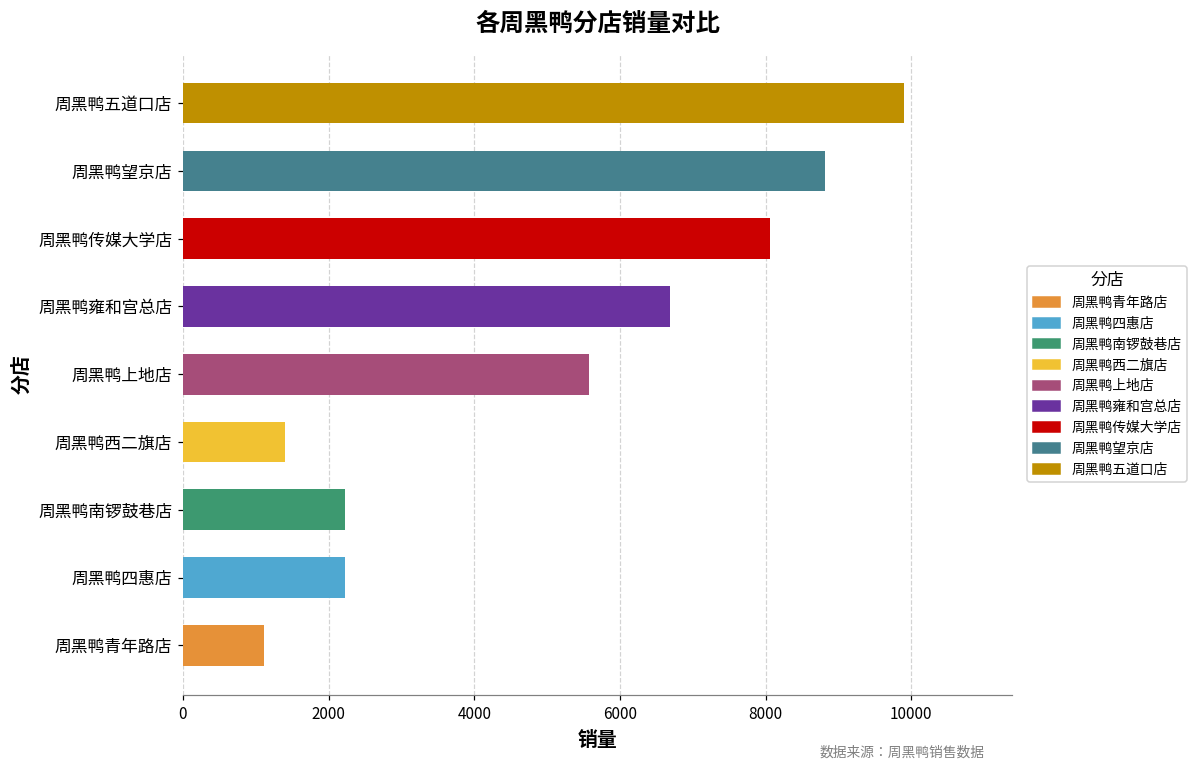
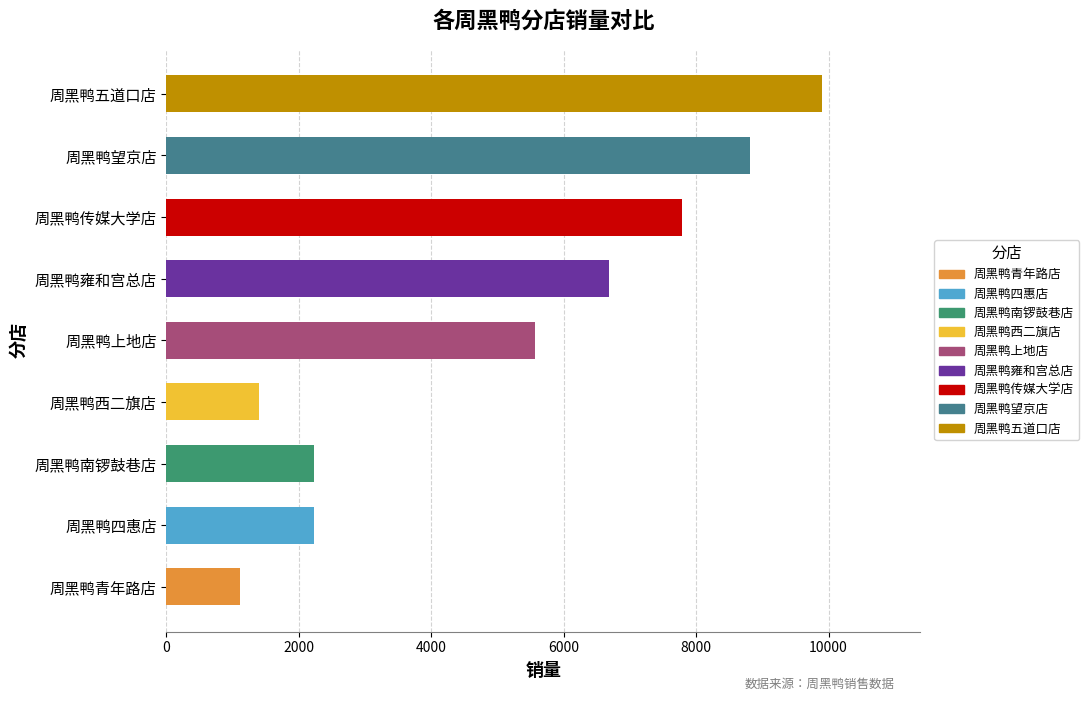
  {
    "周黑鸭五道口店": 9900,
    "周黑鸭望京店": 8800,
-   "周黑鸭传媒大学店": 8100,
+   "周黑鸭传媒大学店": 7800,
    "周黑鸭雍和宫总店": 6700,
    "周黑鸭上地店": 5600,
    "周黑鸭西二旗店": 1400,
    "周黑鸭南锣鼓巷店": 2200,
    "周黑鸭四惠店": 2200,
    "周黑鸭青年路店": 1100
  }
